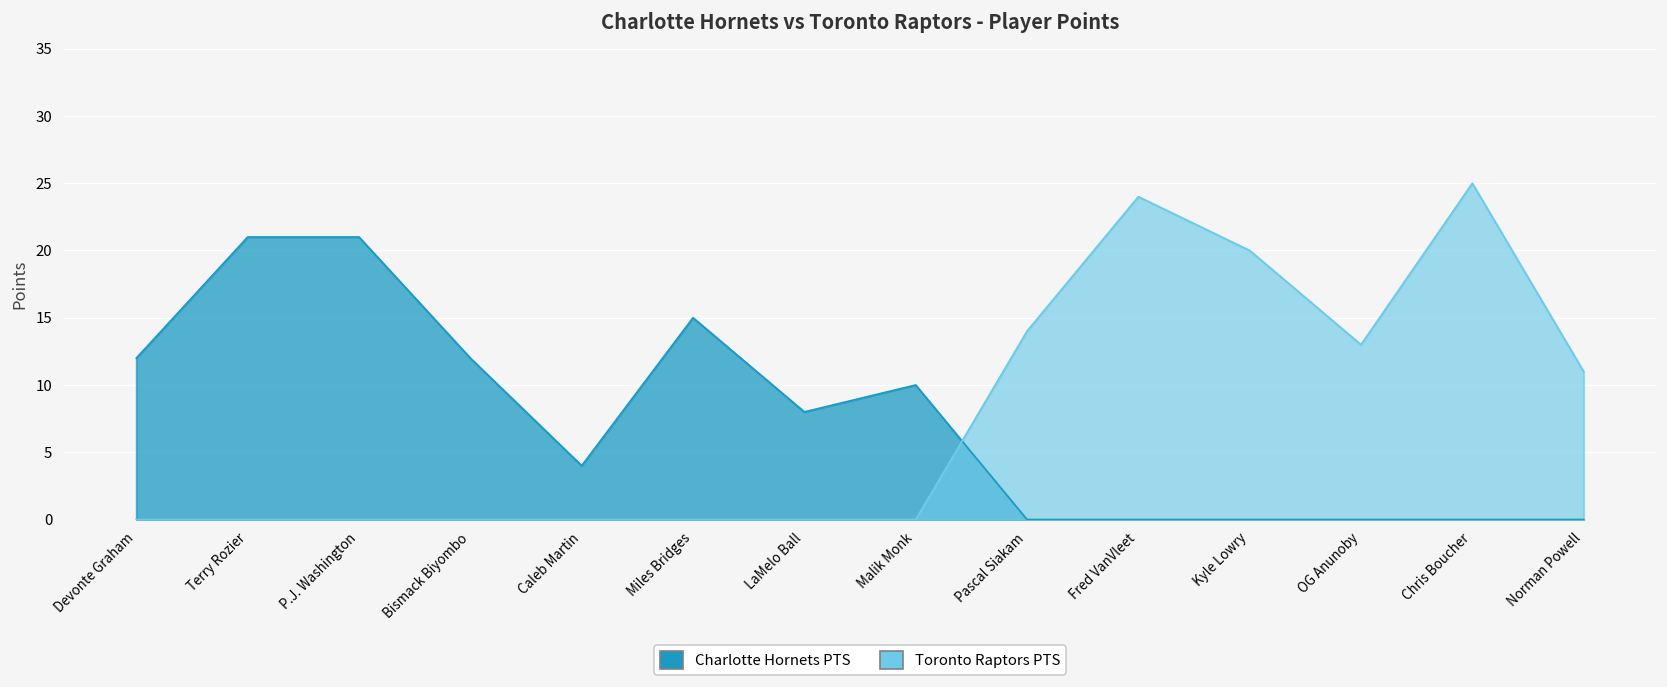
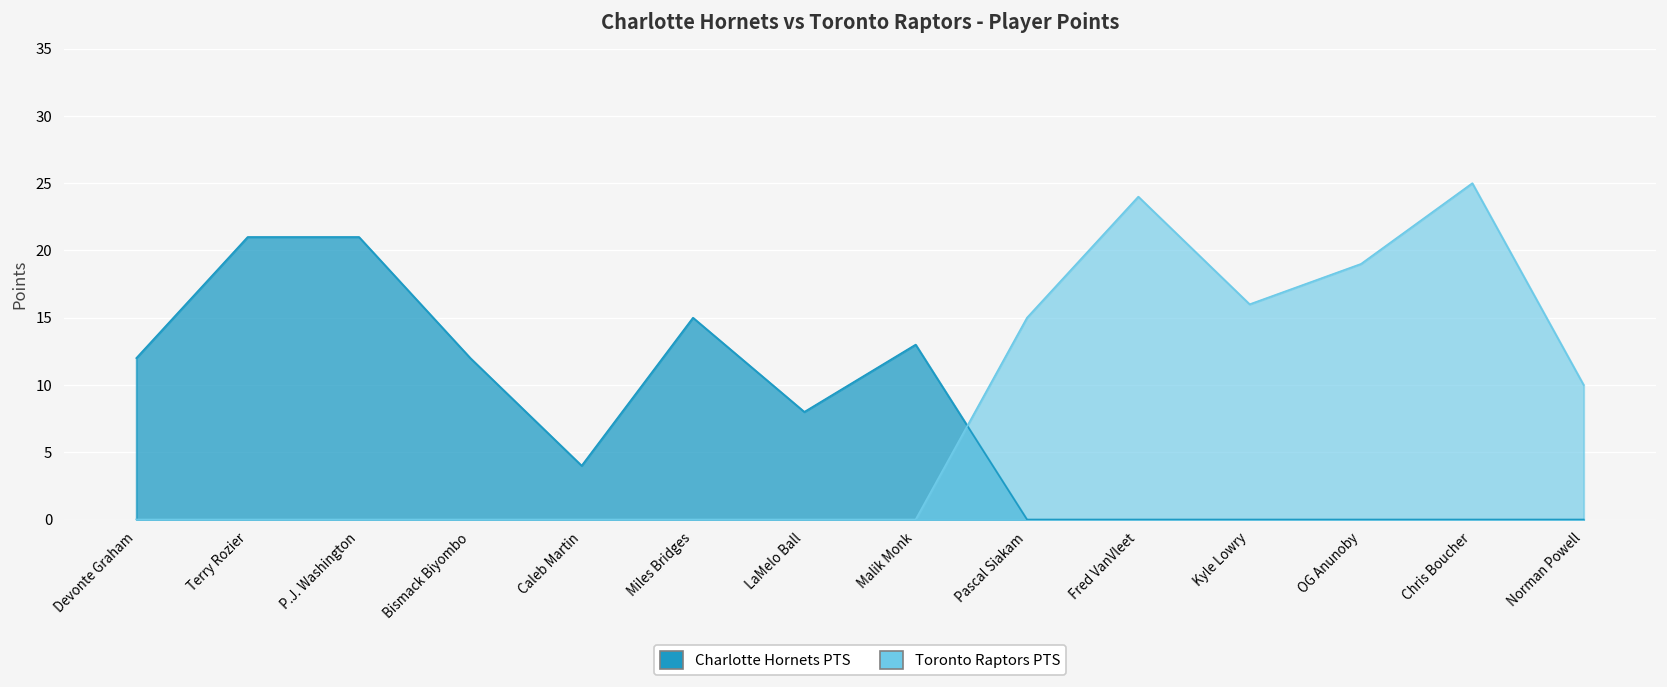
  {
    "Charlotte Hornets PTS": {
      "Devonte Graham": 12,
      "Terry Rozier": 21,
      "P.J. Washington": 21,
      "Bismack Biyombo": 12,
      "Caleb Martin": 4,
      "Miles Bridges": 15,
      "LaMelo Ball": 8,
-     "Malik Monk": 10,
+     "Malik Monk": 13,
      "Pascal Siakam": 0,
      "Fred VanVleet": 0,
      "Kyle Lowry": 0,
      "OG Anunoby": 0,
      "Chris Boucher": 0,
      "Norman Powell": 0
    },
    "Toronto Raptors PTS": {
      "Devonte Graham": 0,
      "Terry Rozier": 0,
      "P.J. Washington": 0,
      "Bismack Biyombo": 0,
      "Caleb Martin": 0,
      "Miles Bridges": 0,
      "LaMelo Ball": 0,
      "Malik Monk": 0,
-     "Pascal Siakam": 14,
+     "Pascal Siakam": 15,
      "Fred VanVleet": 24,
-     "Kyle Lowry": 20,
-     "OG Anunoby": 13,
+     "Kyle Lowry": 16,
+     "OG Anunoby": 19,
      "Chris Boucher": 25,
-     "Norman Powell": 11
+     "Norman Powell": 10
    }
  }
